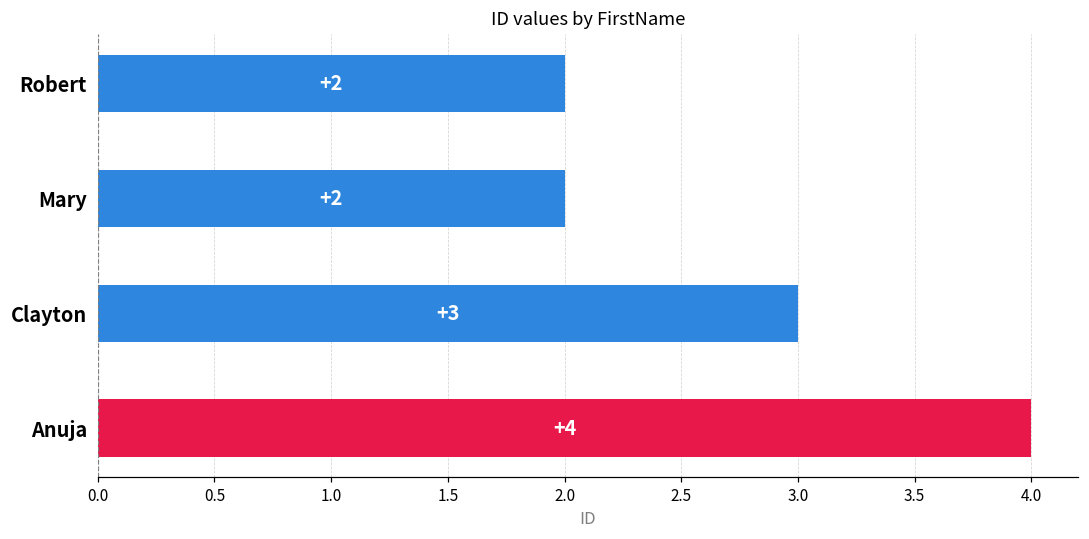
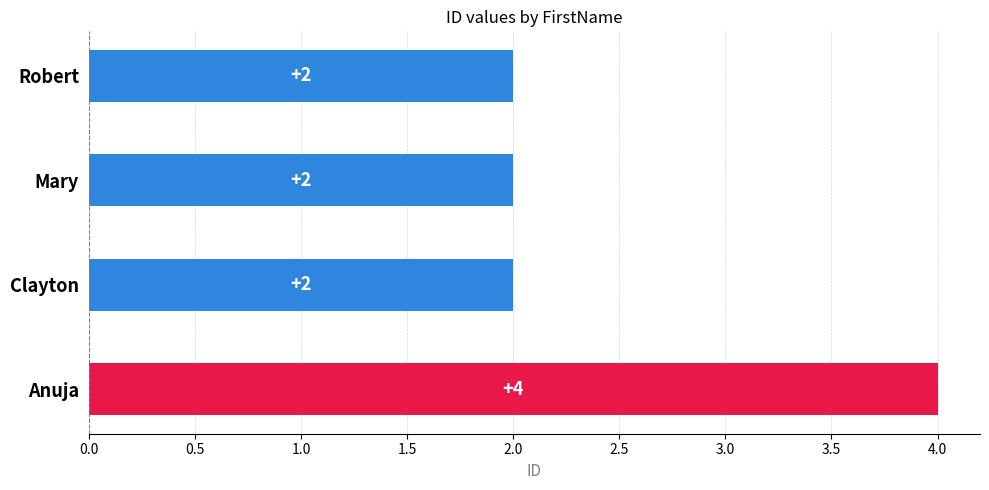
  {
    "Robert": "+2",
    "Mary": "+2",
-   "Clayton": "+3",
+   "Clayton": "+2",
    "Anuja": "+4"
  }
